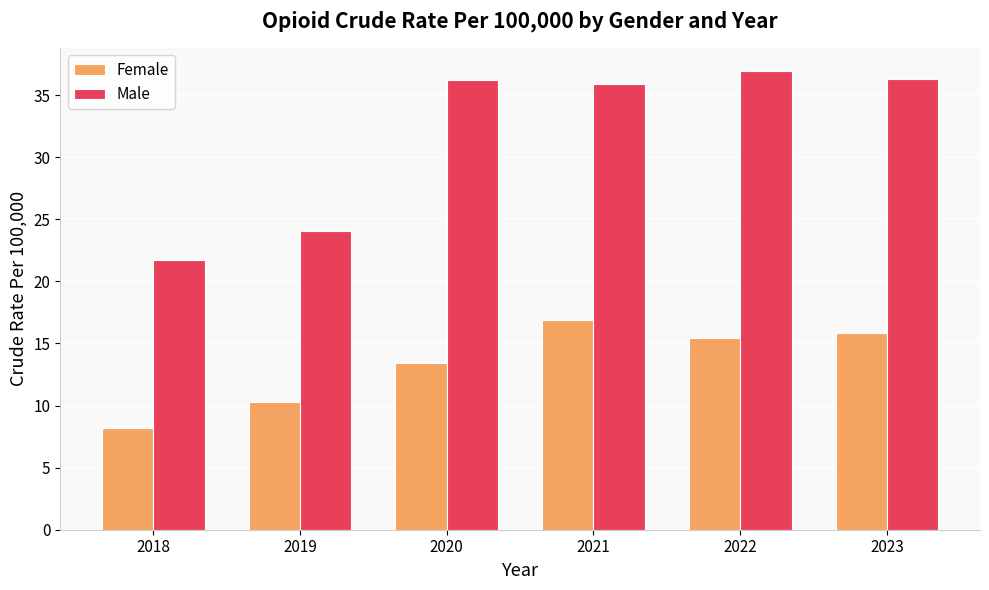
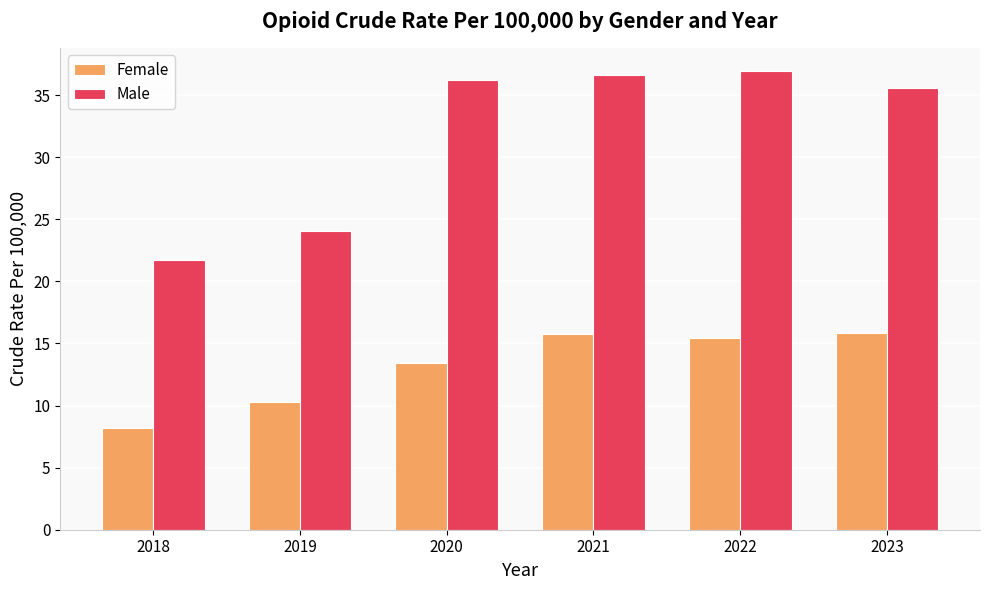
  {
    "Female": {
      "2018": 8.2,
      "2019": 10.3,
      "2020": 13.4,
-     "2021": 16.9,
+     "2021": 15.7,
      "2022": 15.5,
      "2023": 15.8
    },
    "Male": {
      "2018": 21.7,
      "2019": 24.1,
      "2020": 36.2,
-     "2021": 35.9,
+     "2021": 36.6,
      "2022": 37.0,
-     "2023": 36.3
+     "2023": 35.6
    }
  }
